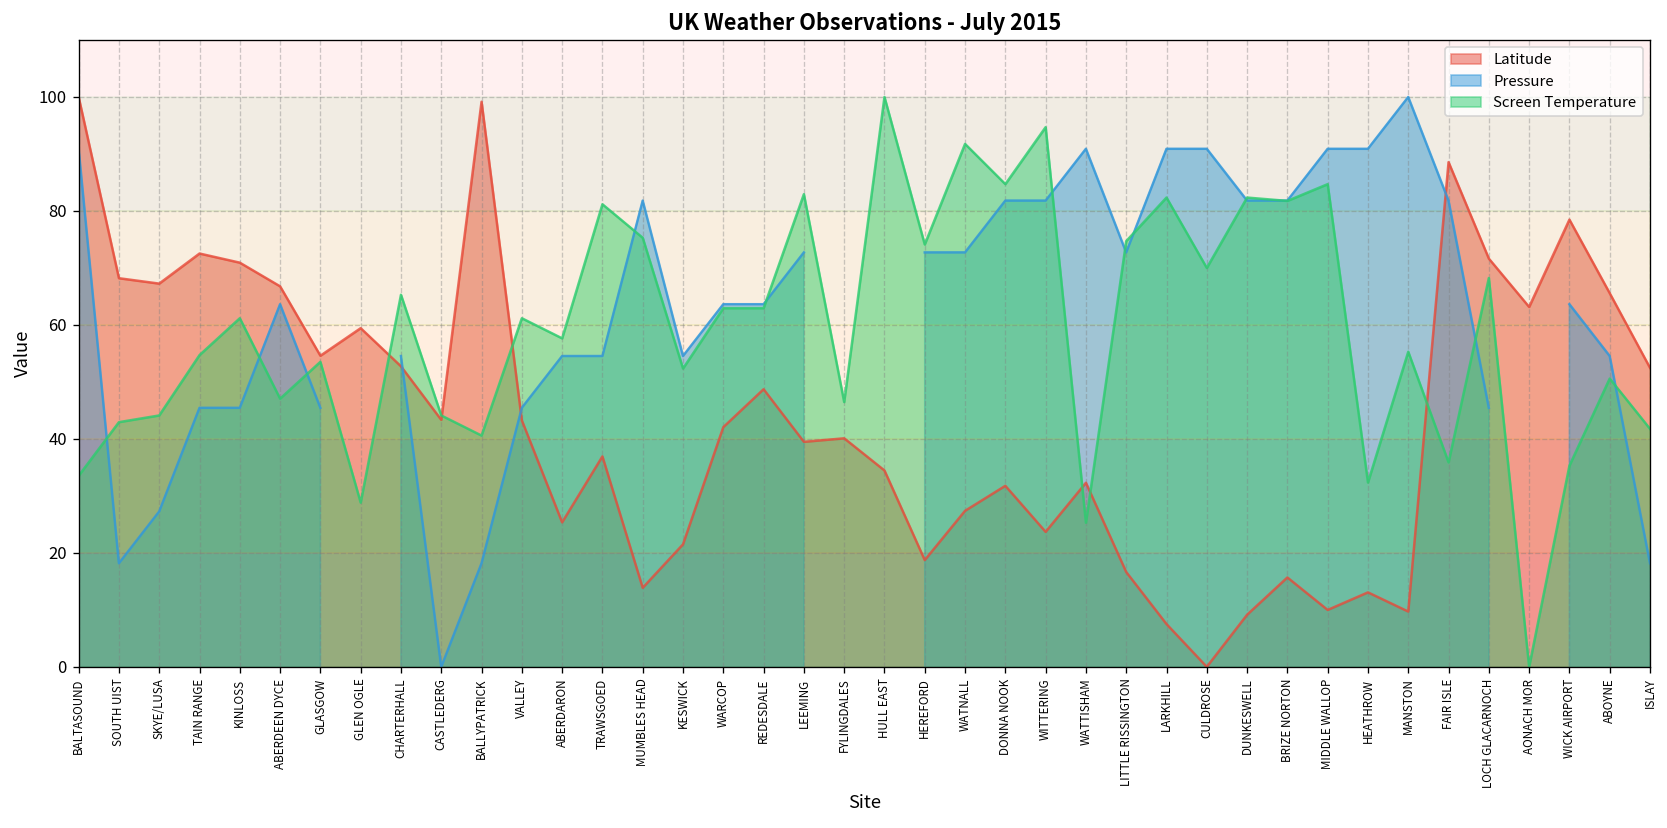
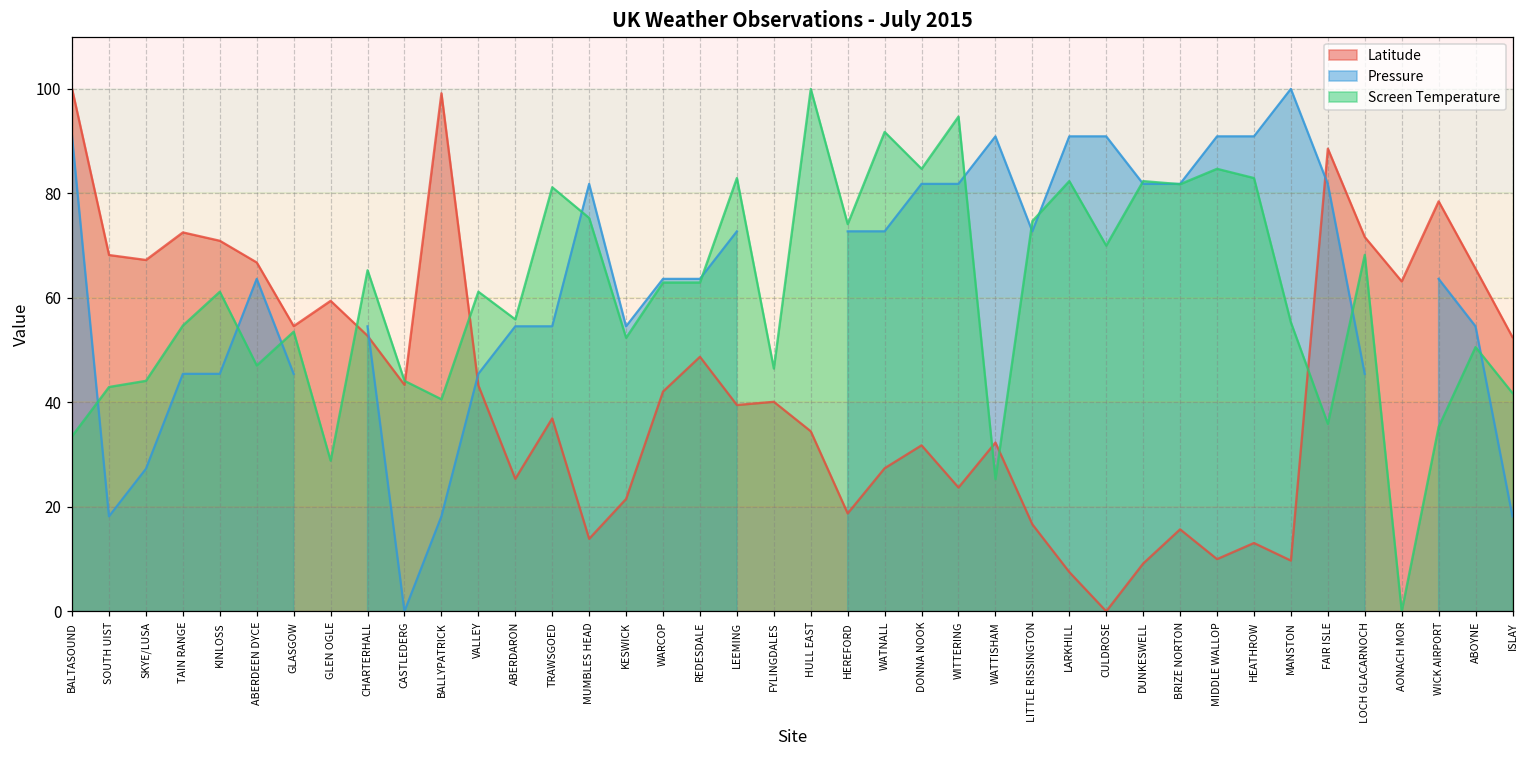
  {
    "Latitude": {
      "BALTASOUND": 100,
      "SOUTH UIST": 68,
      "SKYE/LUSA": 67,
      "TAIN RANGE": 73,
      "KINLOSS": 71,
      "ABERDEEN DYCE": 67,
      "GLASGOW": 55,
      "GLEN OGLE": 59,
      "CHARTERHALL": 53,
      "CASTLEDERG": 43,
      "BALLYPATRICK": 99,
      "VALLEY": 43,
      "ABERDARON": 25,
      "TRAWSGOED": 37,
      "MUMBLES HEAD": 14,
      "KESWICK": 22,
      "WARCOP": 42,
      "REDESDALE": 49,
      "LEEMING": 39,
      "FYLINGDALES": 40,
      "HULL EAST": 34,
      "HEREFORD": 19,
      "WATNALL": 27,
      "DONNA NOOK": 32,
      "WITTERING": 24,
      "WATTISHAM": 32,
      "LITTLE RISSINGTON": 17,
      "LARKHILL": 8,
      "CULDROSE": 0,
      "DUNKESWELL": 9,
      "BRIZE NORTON": 16,
      "MIDDLE WALLOP": 10,
      "HEATHROW": 13,
      "MANSTON": 10,
      "FAIR ISLE": 89,
      "LOCH GLACARNOCH": 72,
      "AONACH MOR": 63,
      "WICK AIRPORT": 78,
      "ABOYNE": 66,
      "ISLAY": 52
    },
    "Screen Temperature": {
      "BALTASOUND": 34,
      "SOUTH UIST": 43,
      "SKYE/LUSA": 44,
      "TAIN RANGE": 55,
      "KINLOSS": 61,
      "ABERDEEN DYCE": 47,
      "GLASGOW": 54,
      "GLEN OGLE": 29,
      "CHARTERHALL": 65,
      "CASTLEDERG": 44,
      "BALLYPATRICK": 41,
      "VALLEY": 61,
-     "ABERDARON": 58,
+     "ABERDARON": 56,
      "TRAWSGOED": 81,
      "MUMBLES HEAD": 75,
      "KESWICK": 52,
      "WARCOP": 63,
      "REDESDALE": 63,
      "LEEMING": 83,
      "FYLINGDALES": 46,
      "HULL EAST": 100,
      "HEREFORD": 74,
      "WATNALL": 92,
      "DONNA NOOK": 85,
      "WITTERING": 95,
      "WATTISHAM": 25,
      "LITTLE RISSINGTON": 75,
      "LARKHILL": 82,
      "CULDROSE": 70,
      "DUNKESWELL": 82,
      "MIDDLE WALLOP": 85,
-     "HEATHROW": 32,
+     "HEATHROW": 83,
      "MANSTON": 55,
      "FAIR ISLE": 36,
      "LOCH GLACARNOCH": 68,
      "AONACH MOR": 0,
      "WICK AIRPORT": 35,
      "ABOYNE": 51,
      "ISLAY": 42
    }
  }
